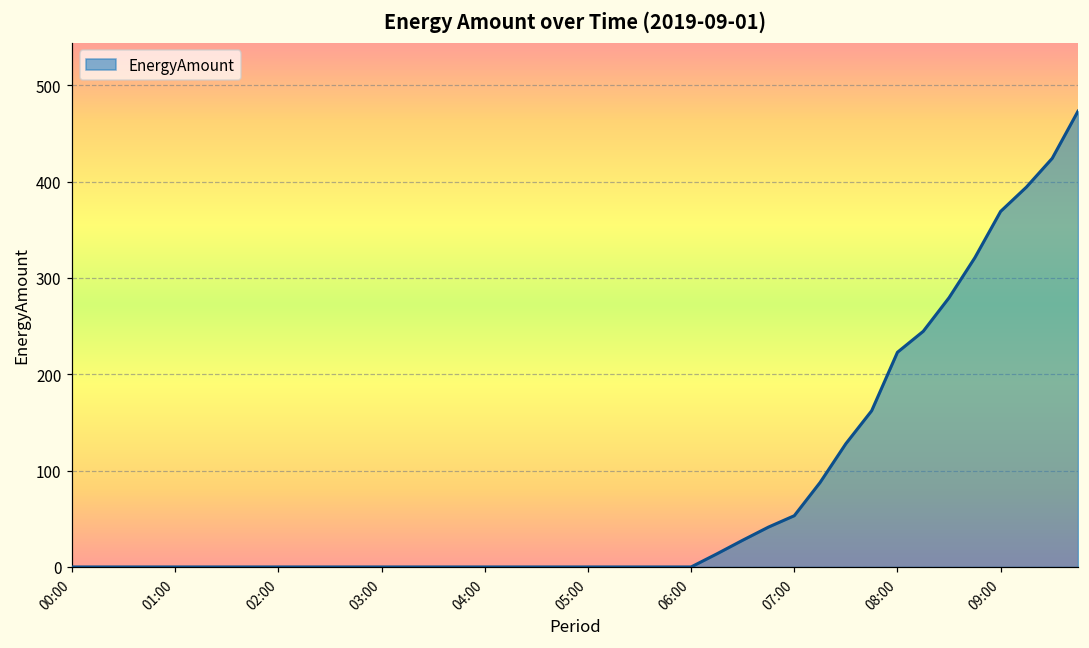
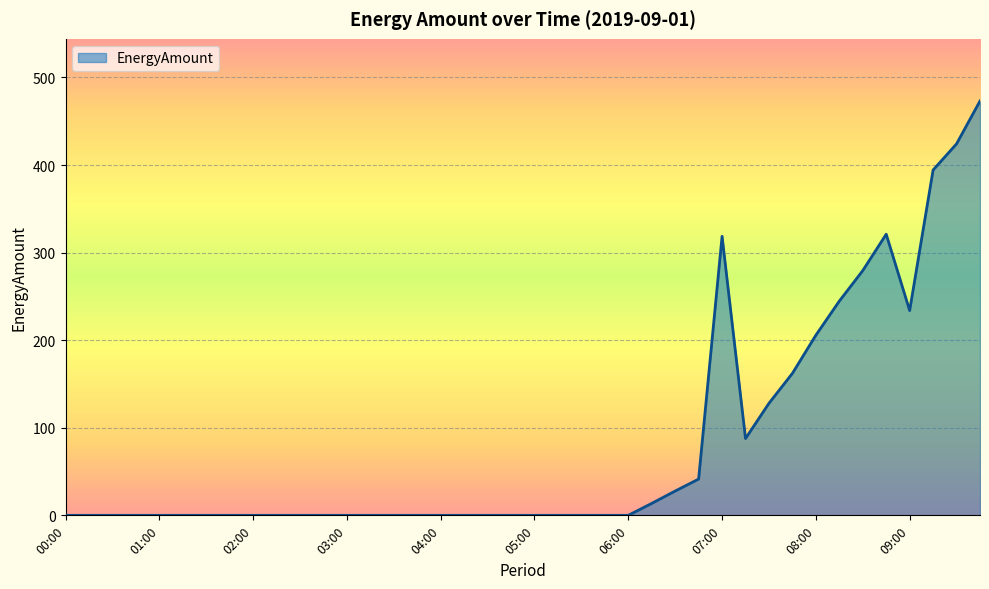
  {
    "00:00": 0,
    "01:00": 0,
    "02:00": 0,
    "03:00": 0,
    "04:00": 0,
    "05:00": 0,
    "06:00": 0,
-   "07:00": 50,
-   "08:00": 220,
-   "09:00": 370
+   "07:00": 320,
+   "08:00": 210,
+   "09:00": 230
  }
